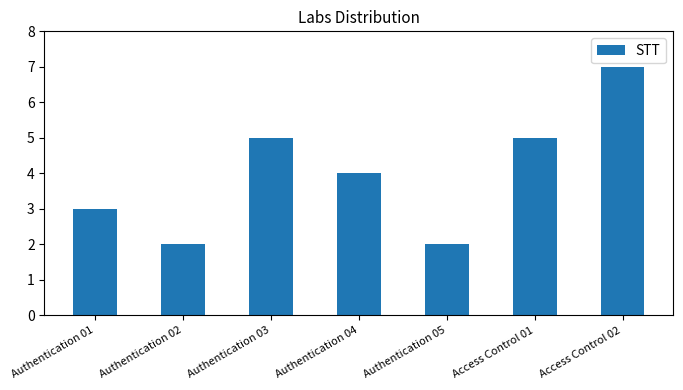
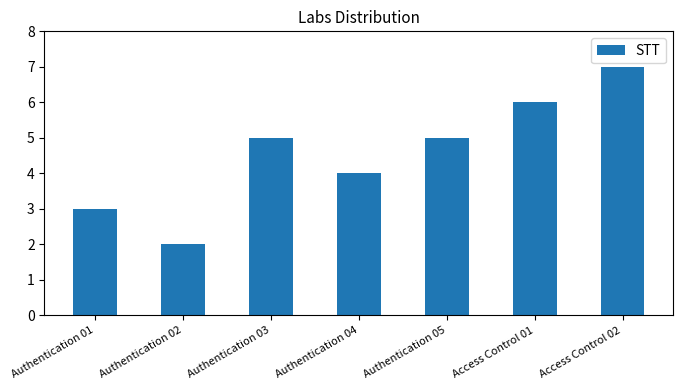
  {
    "Authentication 01": 3,
    "Authentication 02": 2,
    "Authentication 03": 5,
    "Authentication 04": 4,
-   "Authentication 05": 2,
-   "Access Control 01": 5,
+   "Authentication 05": 5,
+   "Access Control 01": 6,
    "Access Control 02": 7
  }
